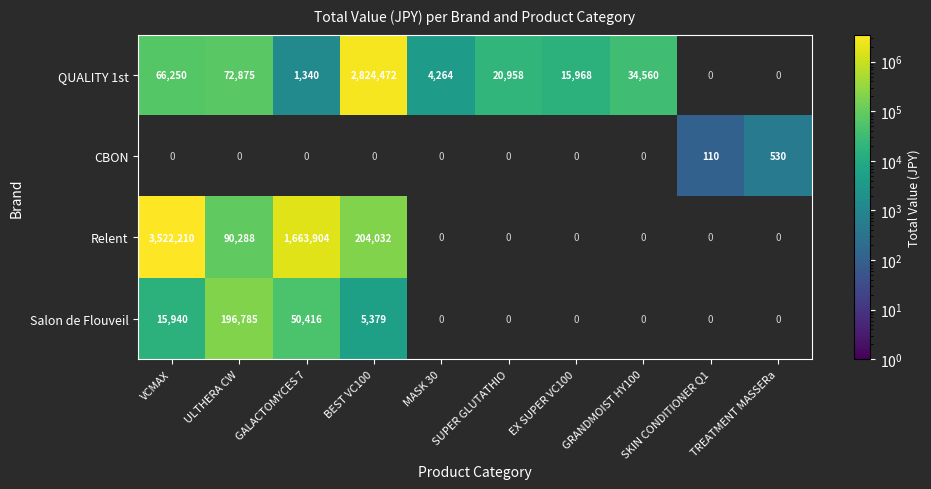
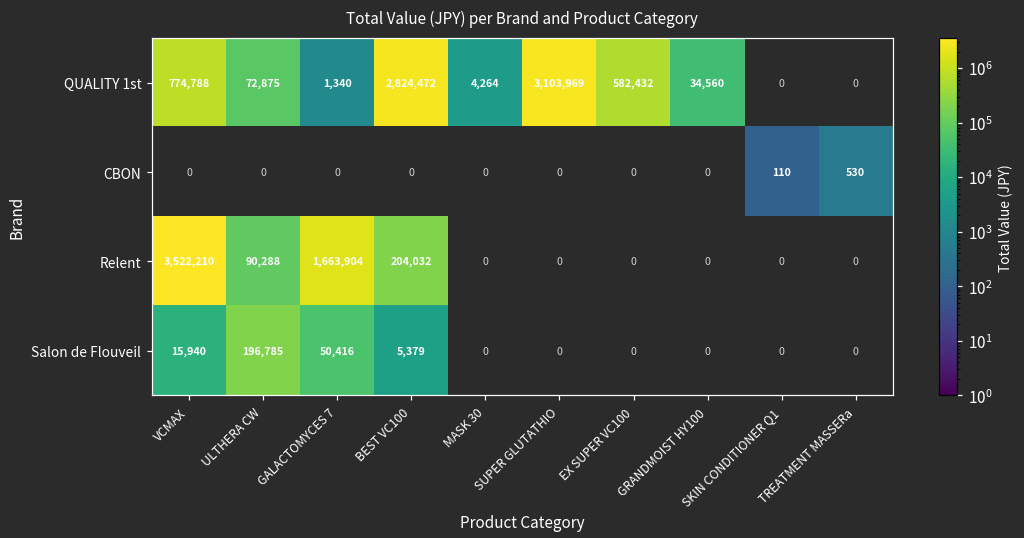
  {
    "QUALITY 1st": {
-     "VCMAX": "66,250",
+     "VCMAX": "774,788",
      "ULTHERA CW": "72,875",
      "GALACTOMYCES 7": "1,340",
      "BEST VC100": "2,824,472",
      "MASK 30": "4,264",
-     "SUPER GLUTATHIO": "20,958",
-     "EX SUPER VC100": "15,968",
+     "SUPER GLUTATHIO": "3,103,969",
+     "EX SUPER VC100": "582,432",
      "GRANDMOIST HY100": "34,560"
    },
    "CBON": {
      "SKIN CONDITIONER Q1": "110",
      "TREATMENT MASSERa": "530"
    },
    "Relent": {
      "VCMAX": "3,522,210",
      "ULTHERA CW": "90,288",
      "GALACTOMYCES 7": "1,663,904",
      "BEST VC100": "204,032"
    },
    "Salon de Flouveil": {
      "VCMAX": "15,940",
      "ULTHERA CW": "196,785",
      "GALACTOMYCES 7": "50,416",
      "BEST VC100": "5,379"
    }
  }
